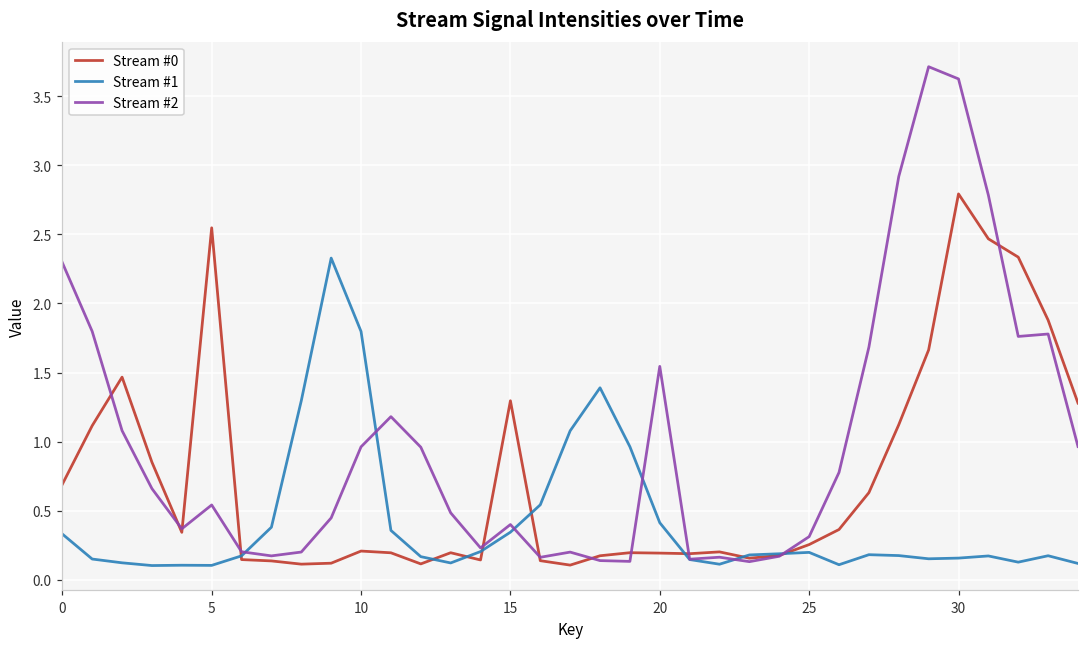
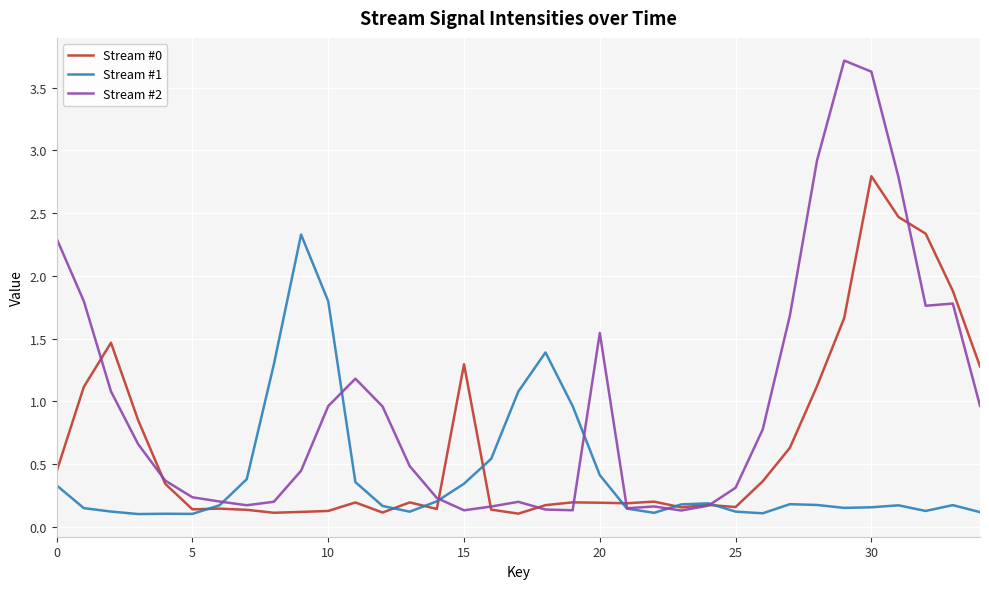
  {
    "Stream #0": {
-     "0": 0.69,
-     "5": 2.55,
-     "10": 0.21,
+     "0": 0.44,
+     "5": 0.14,
+     "10": 0.13,
      "15": 1.30,
      "20": 0.19,
-     "25": 0.25,
+     "25": 0.16,
      "30": 2.79
    },
    "Stream #1": {
      "0": 0.33,
      "5": 0.10,
      "10": 1.80,
      "15": 0.34,
      "20": 0.41,
-     "25": 0.20,
+     "25": 0.12,
      "30": 0.16
    },
    "Stream #2": {
      "0": 2.30,
-     "5": 0.54,
+     "5": 0.24,
      "10": 0.96,
-     "15": 0.40,
+     "15": 0.13,
      "20": 1.54,
      "25": 0.31,
      "30": 3.63
    }
  }
